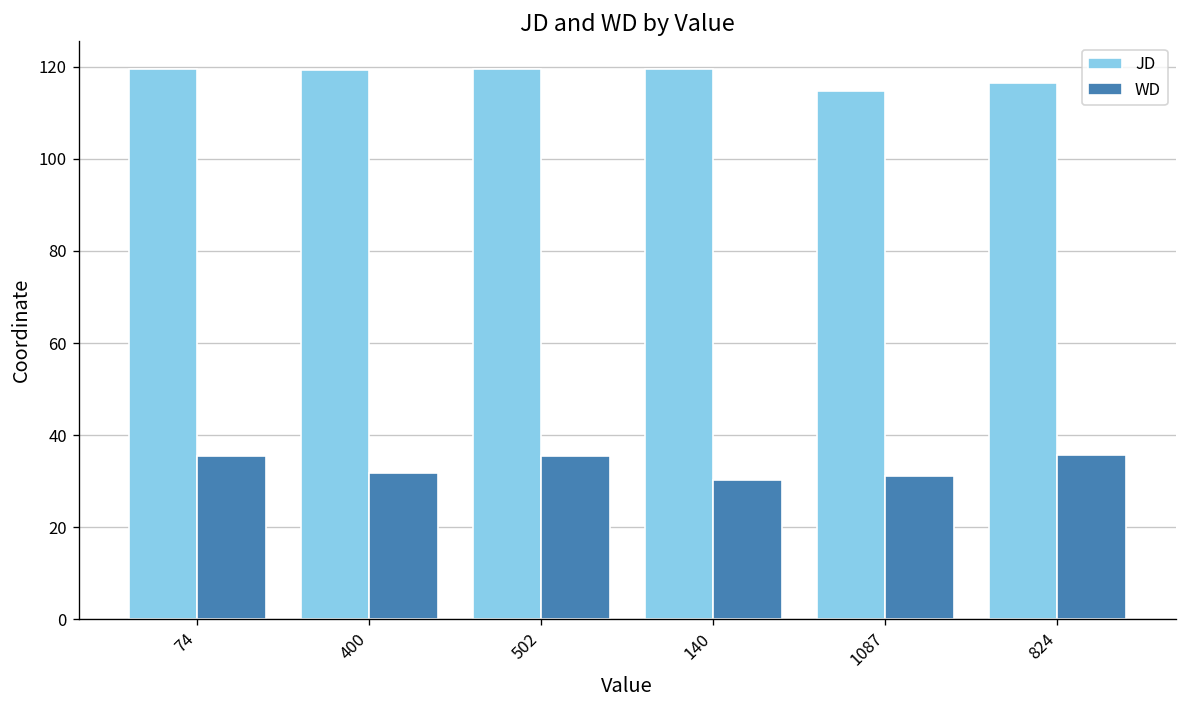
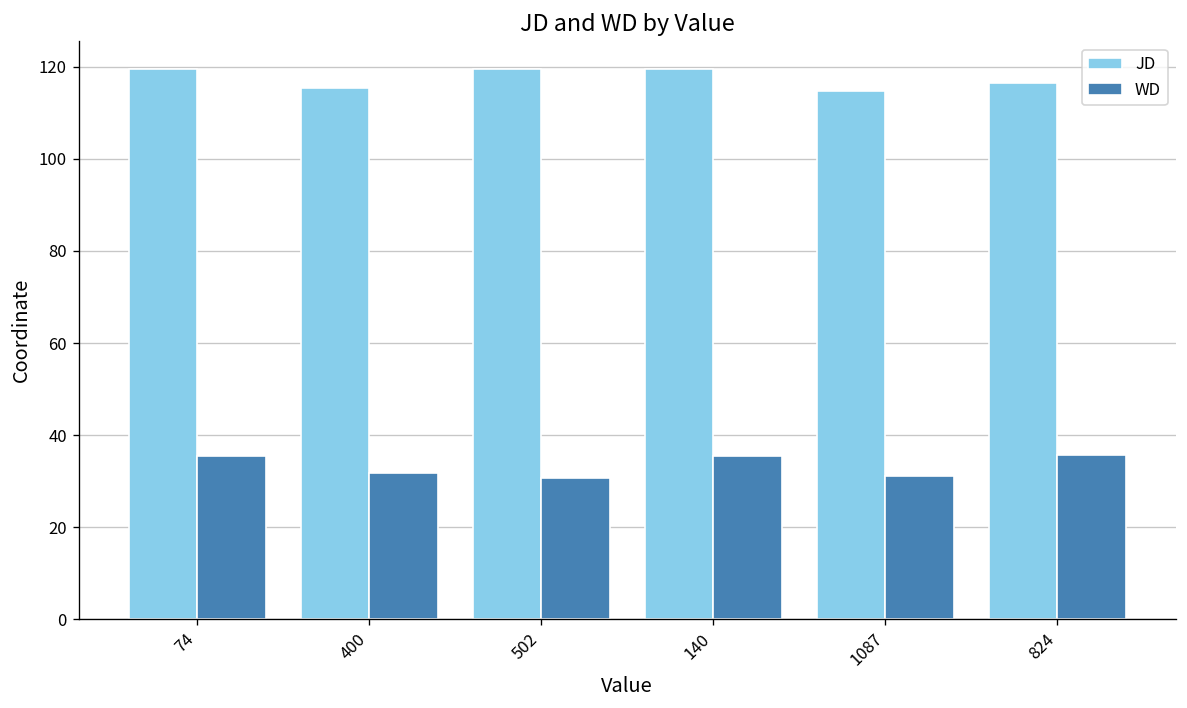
  {
    "JD": {
      "74": 120,
-     "400": 119,
+     "400": 115,
      "502": 119,
      "140": 120,
      "1087": 115,
      "824": 116
    },
    "WD": {
      "74": 35,
      "400": 32,
-     "502": 35,
-     "140": 30,
+     "502": 31,
+     "140": 35,
      "1087": 31,
      "824": 36
    }
  }
